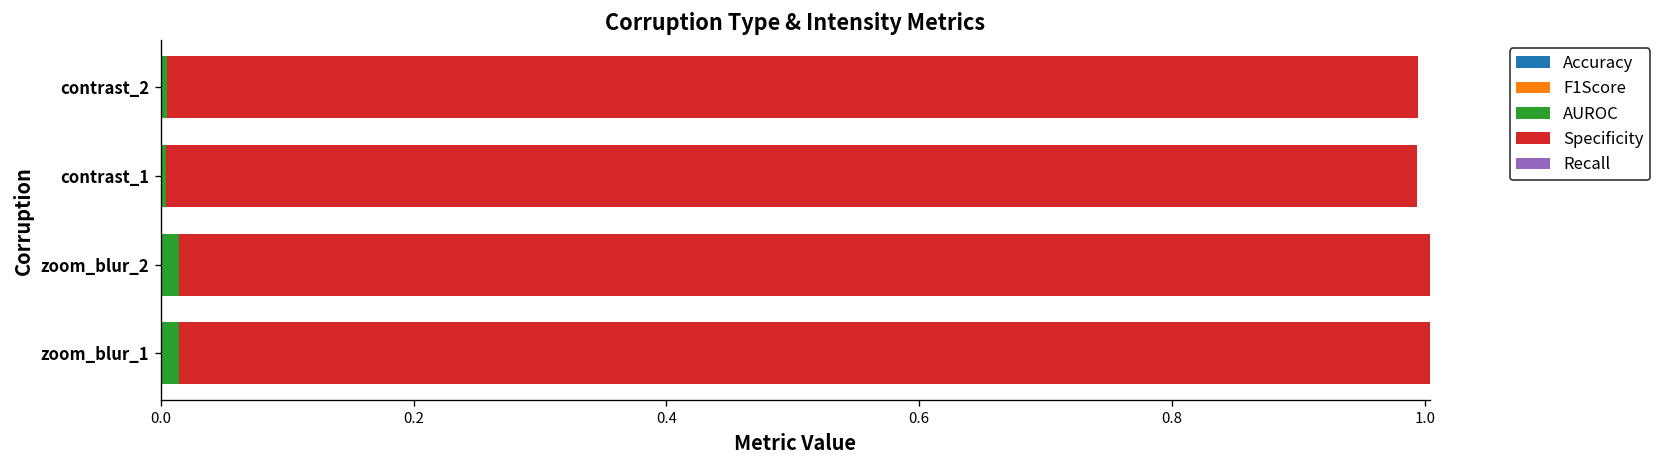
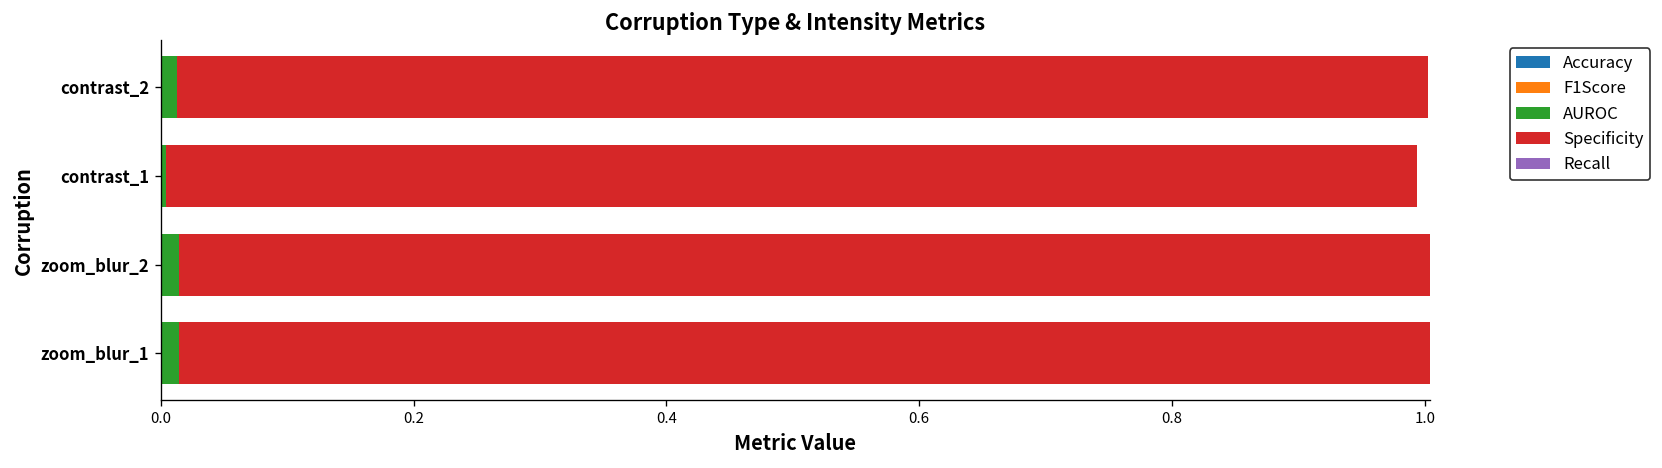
  {
    "F1Score": {
      "contrast_2": 0.000,
      "contrast_1": 0.000,
      "zoom_blur_2": 0.000,
      "zoom_blur_1": 0.000
    },
    "AUROC": {
-     "contrast_2": 0.005,
+     "contrast_2": 0.013,
      "contrast_1": 0.004,
      "zoom_blur_2": 0.014,
      "zoom_blur_1": 0.014
    }
  }
